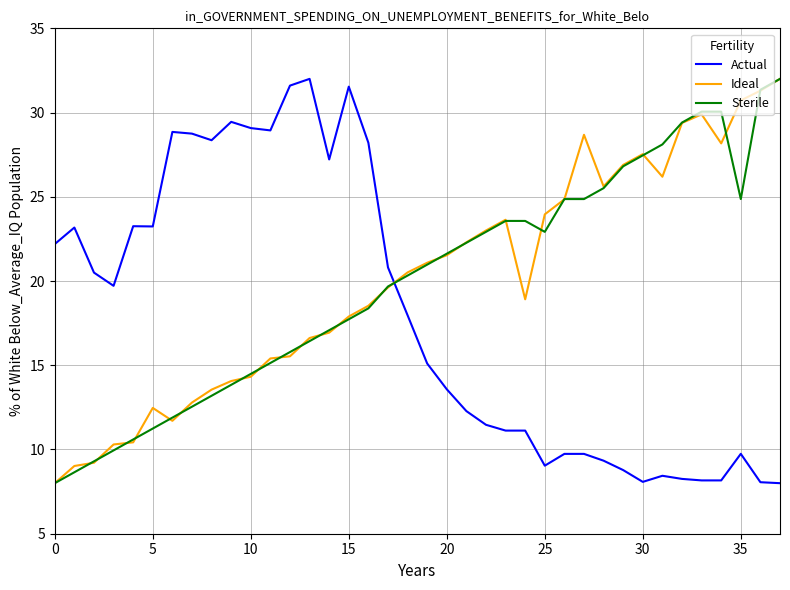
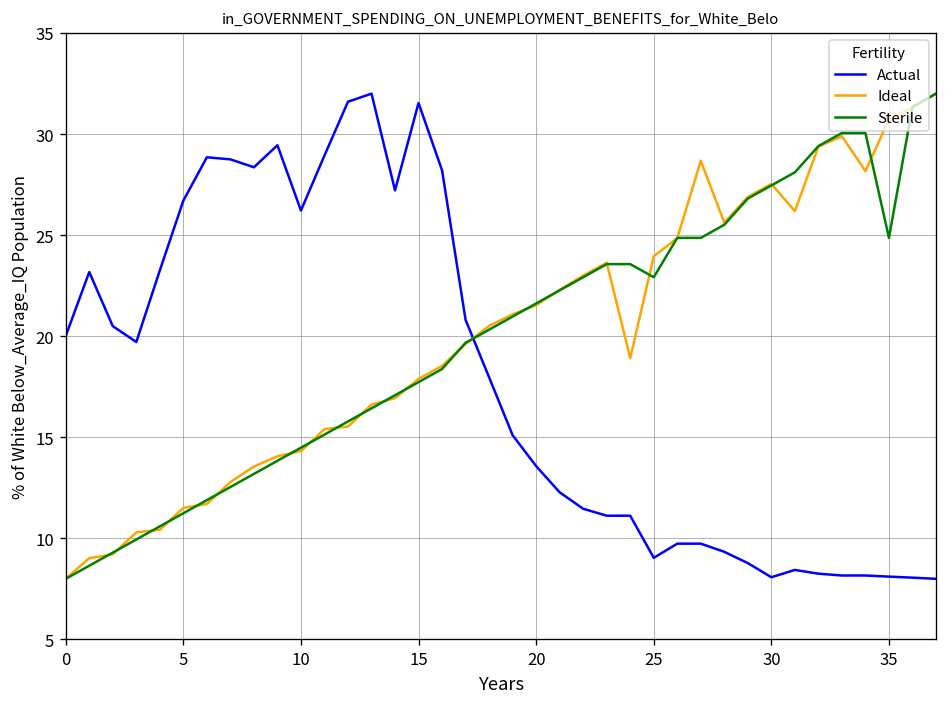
  {
    "Actual": {
-     "0": 22.2,
-     "5": 23.2,
-     "10": 29.1,
+     "0": 20.0,
+     "5": 26.7,
+     "10": 26.2,
      "15": 31.5,
      "20": 13.6,
      "25": 9.0,
      "30": 8.1,
-     "35": 9.7
+     "35": 8.1
    },
    "Ideal": {
-     "5": 12.5,
+     "5": 11.5,
      "10": 14.3,
      "15": 17.9,
      "25": 24.0
    },
    "Sterile": {
      "5": 11.2,
      "10": 14.5,
      "15": 17.7,
      "25": 22.9,
      "35": 24.9
    }
  }
